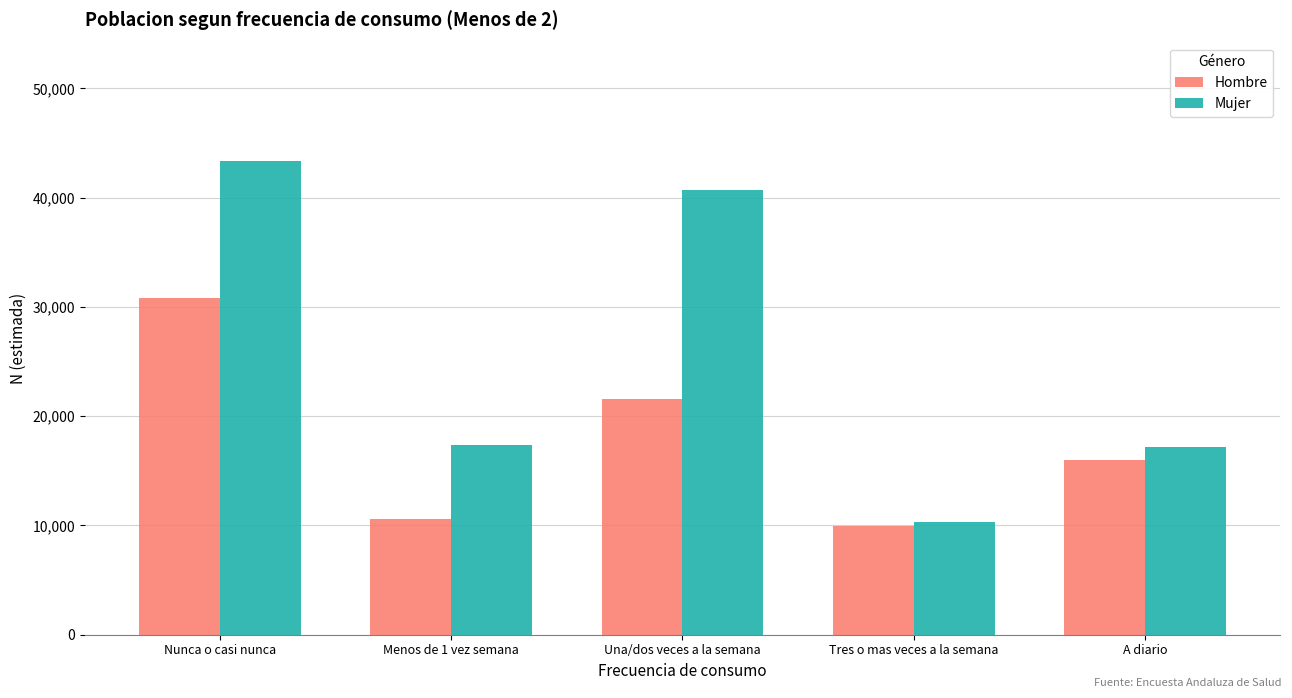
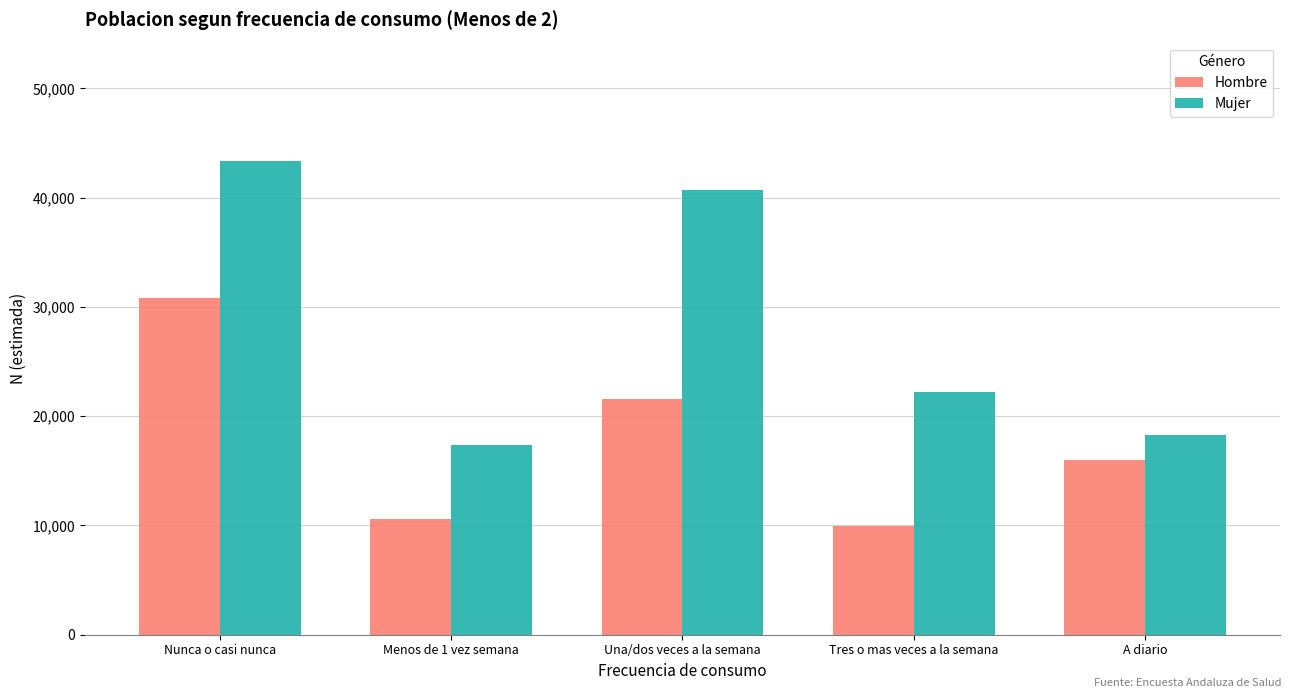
  {
    "Hombre": {
      "Nunca o casi nunca": "30,800",
      "Menos de 1 vez semana": "10,600",
      "Una/dos veces a la semana": "21,600",
      "Tres o mas veces a la semana": "9,900",
      "A diario": "16,000"
    },
    "Mujer": {
      "Nunca o casi nunca": "43,300",
      "Menos de 1 vez semana": "17,400",
      "Una/dos veces a la semana": "40,700",
-     "Tres o mas veces a la semana": "10,300",
-     "A diario": "17,200"
+     "Tres o mas veces a la semana": "22,200",
+     "A diario": "18,200"
    }
  }
